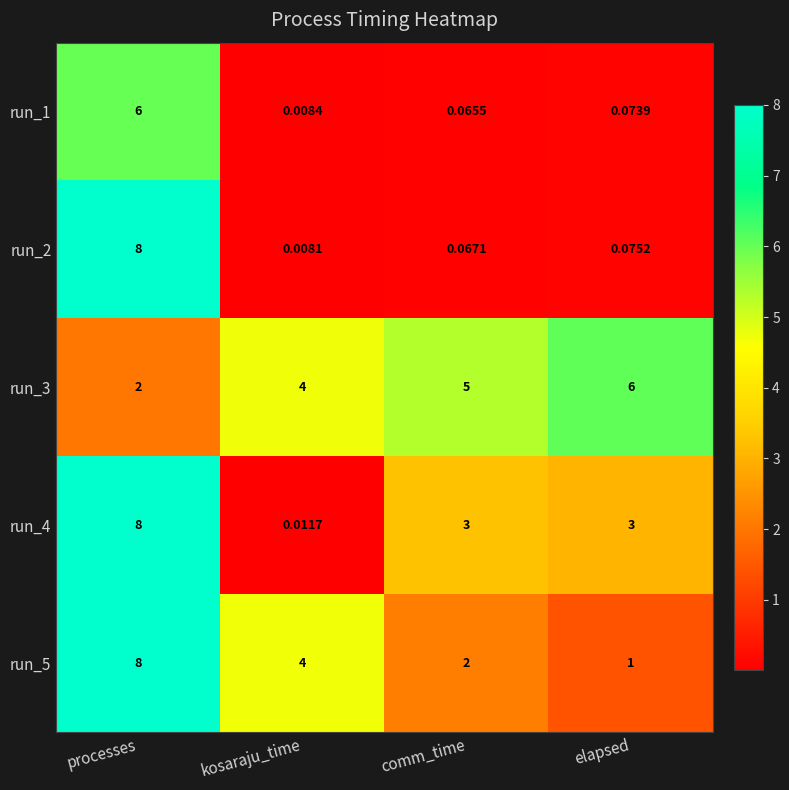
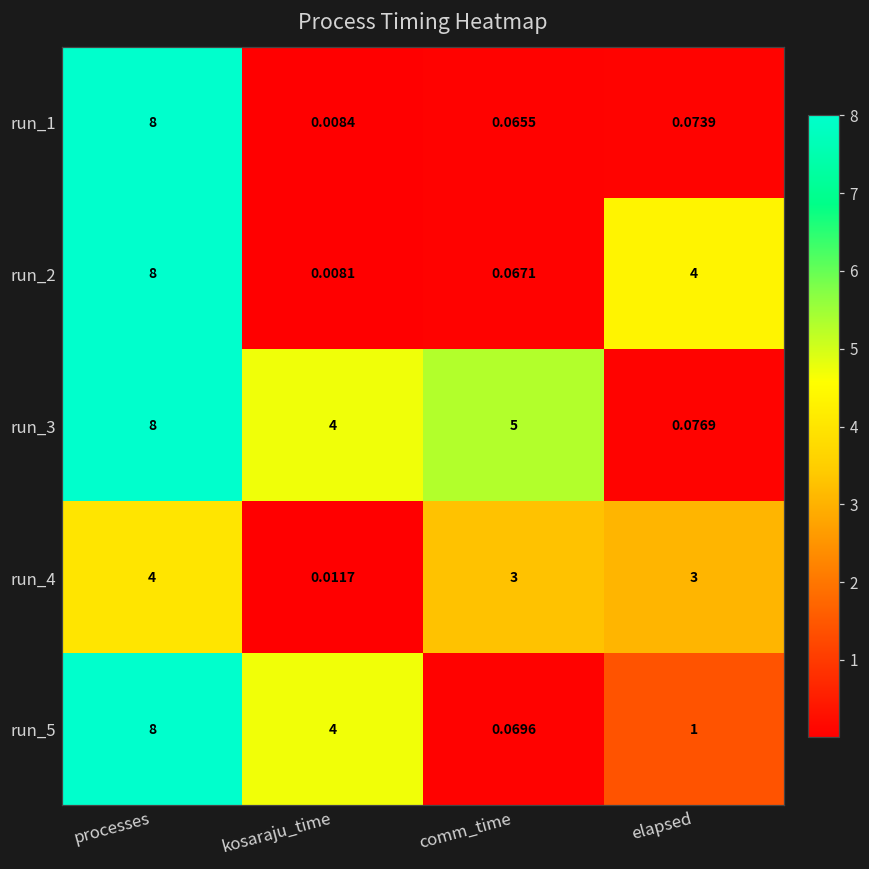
  {
    "run_1": {
-     "processes": 6,
+     "processes": 8,
      "kosaraju_time": 0.0084,
      "comm_time": 0.0655,
      "elapsed": 0.0739
    },
    "run_2": {
      "processes": 8,
      "kosaraju_time": 0.0081,
      "comm_time": 0.0671,
-     "elapsed": 0.0752
+     "elapsed": 4
    },
    "run_3": {
-     "processes": 2,
+     "processes": 8,
      "kosaraju_time": 4,
      "comm_time": 5,
-     "elapsed": 6
+     "elapsed": 0.0769
    },
    "run_4": {
-     "processes": 8,
+     "processes": 4,
      "kosaraju_time": 0.0117,
      "comm_time": 3,
      "elapsed": 3
    },
    "run_5": {
      "processes": 8,
      "kosaraju_time": 4,
-     "comm_time": 2,
+     "comm_time": 0.0696,
      "elapsed": 1
    }
  }
